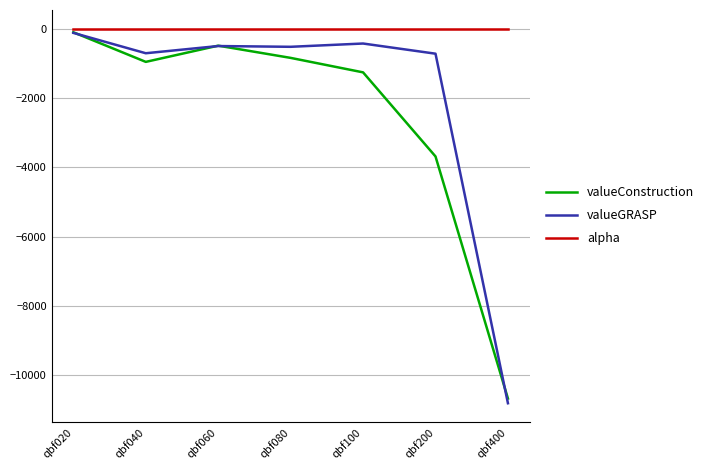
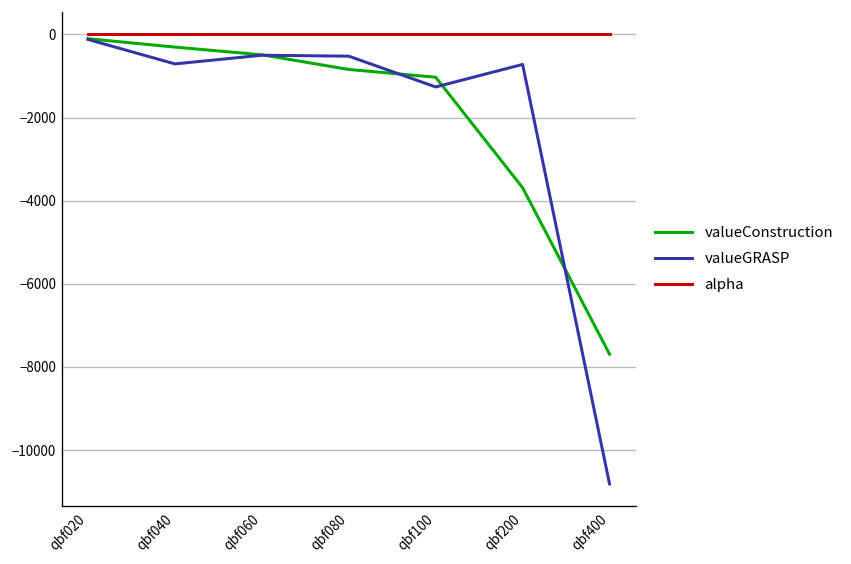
  {
    "valueConstruction": {
-     "qbf040": -1000,
+     "qbf040": -300,
      "qbf080": -800,
-     "qbf100": -1300,
+     "qbf100": -1000,
      "qbf200": -3700,
-     "qbf400": -10700
+     "qbf400": -7700
    },
    "valueGRASP": {
      "qbf040": -700,
      "qbf080": -500,
-     "qbf100": -400,
+     "qbf100": -1300,
      "qbf200": -700,
      "qbf400": -10800
    },
    "alpha": {
      "qbf020": 0,
      "qbf040": 0,
      "qbf060": 0,
      "qbf080": 0,
      "qbf100": 0,
      "qbf200": 0,
      "qbf400": 0
    }
  }
